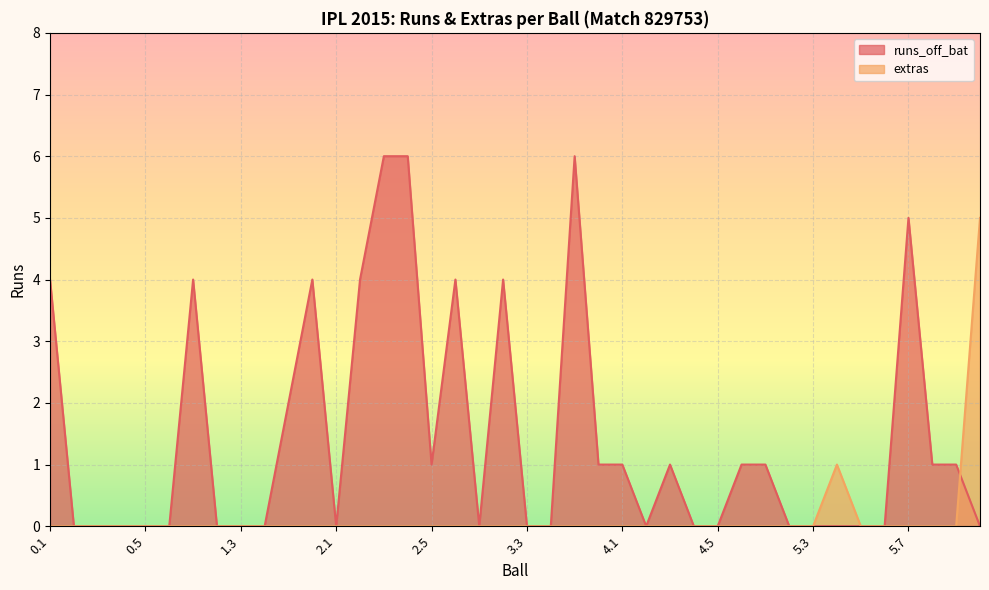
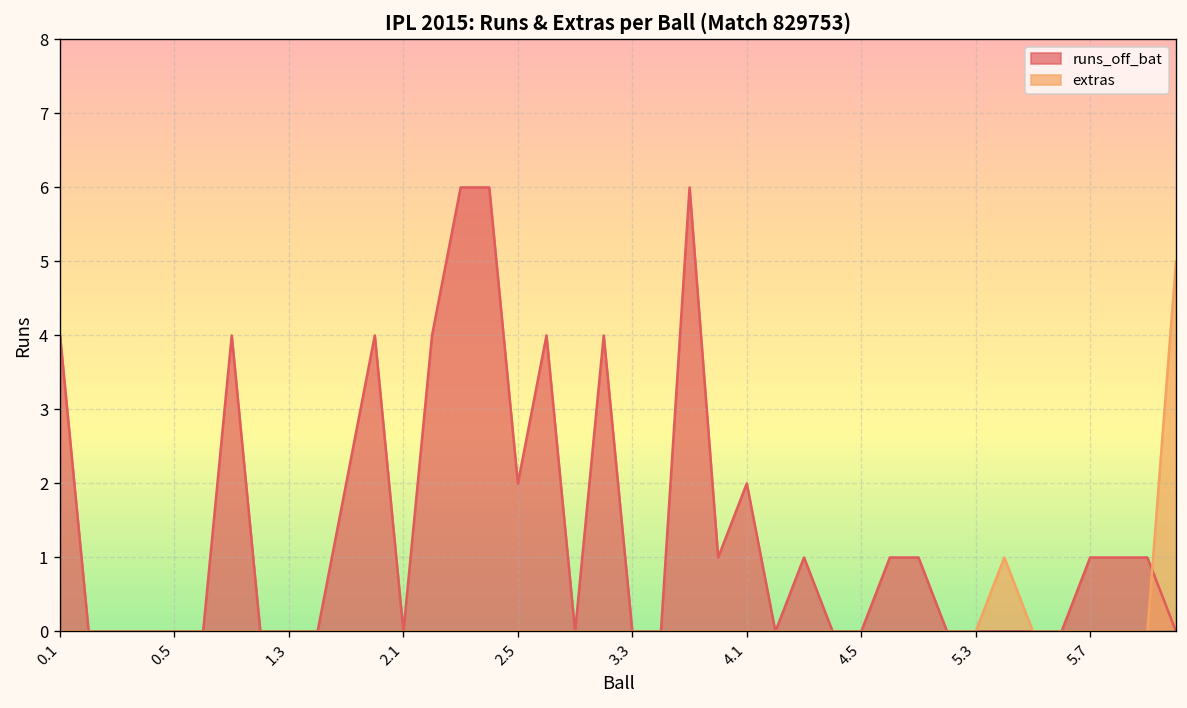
  {
    "runs_off_bat": {
      "0.1": 4,
-     "2.5": 1,
-     "4.1": 1,
-     "5.7": 5
+     "2.5": 2,
+     "4.1": 2,
+     "5.7": 1
    },
    "extras": {
      "0.1": 0,
      "2.5": 0,
      "4.1": 0,
      "5.7": 0
    }
  }
